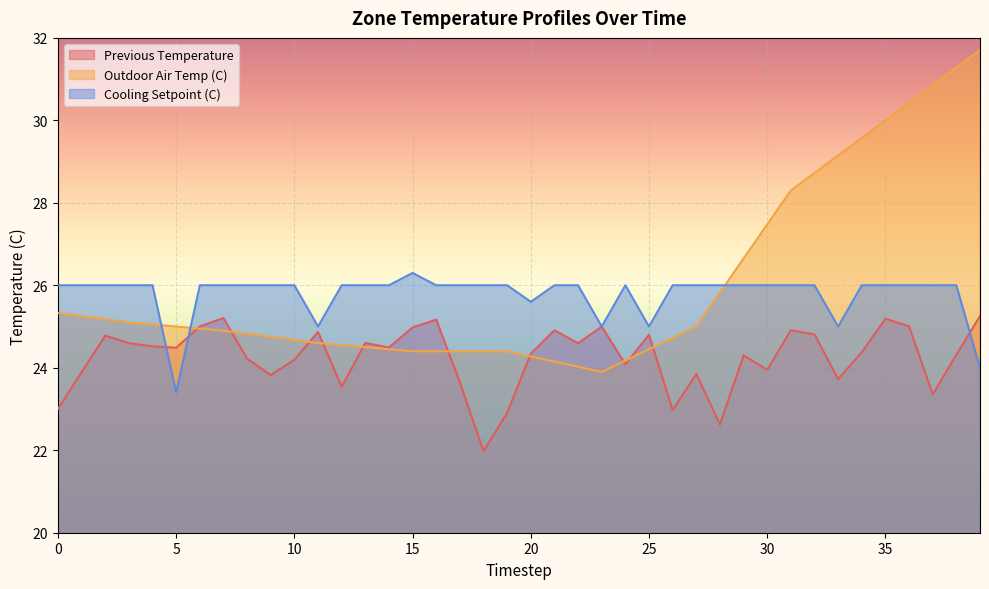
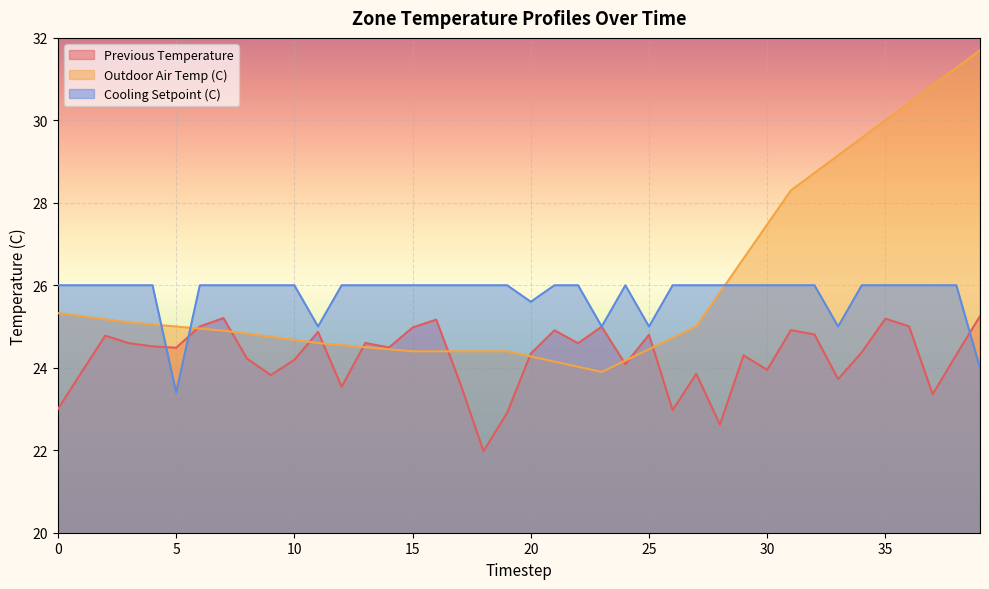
  {
    "Cooling Setpoint (C)": {
      "0": 26.0,
      "5": 23.4,
      "10": 26.0,
-     "15": 26.3,
+     "15": 26.0,
      "20": 25.6,
      "25": 25.0,
      "30": 26.0,
      "35": 26.0
    }
  }
